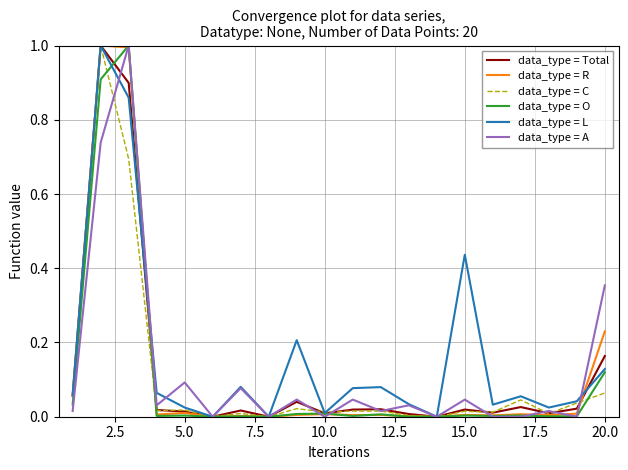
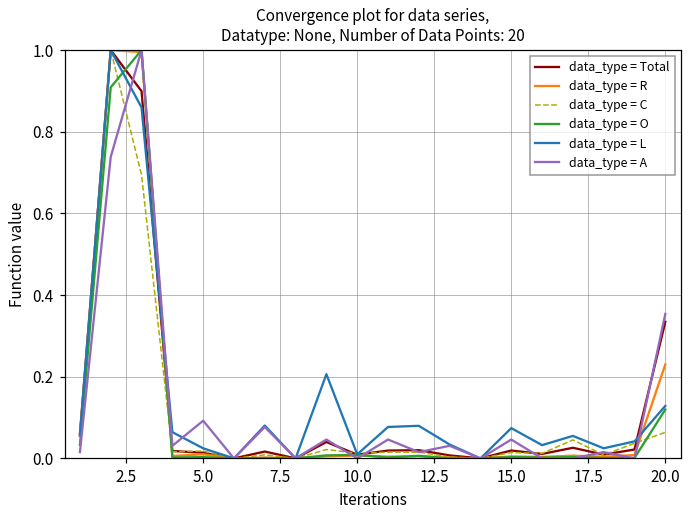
  {
    "data_type = Total": {
-     "20.0": 0.16
+     "20.0": 0.33
    },
    "data_type = R": {
      "20.0": 0.23
    },
    "data_type = C": {
      "20.0": 0.06
    },
    "data_type = O": {
      "20.0": 0.12
    },
    "data_type = L": {
-     "15.0": 0.44,
+     "15.0": 0.07,
      "20.0": 0.13
    },
    "data_type = A": {
      "5.0": 0.09,
      "10.0": 0.00,
      "15.0": 0.05,
      "20.0": 0.35
    }
  }
